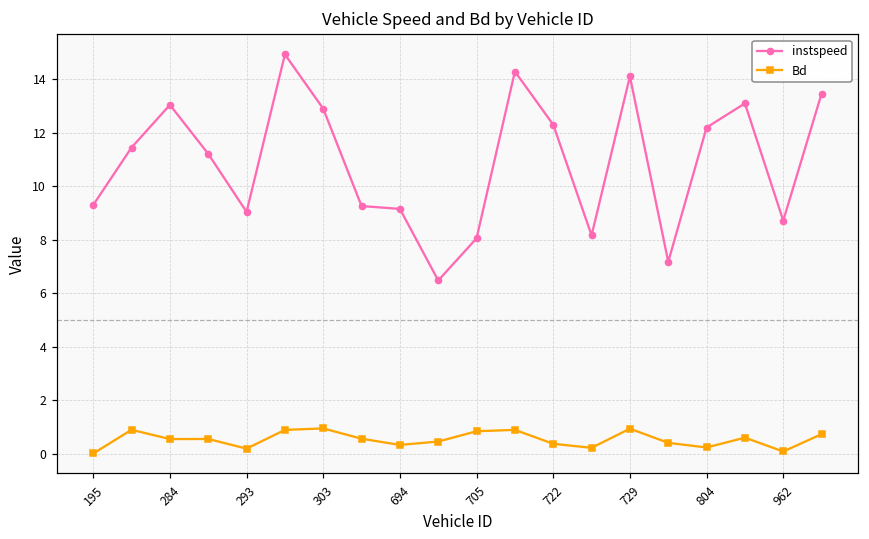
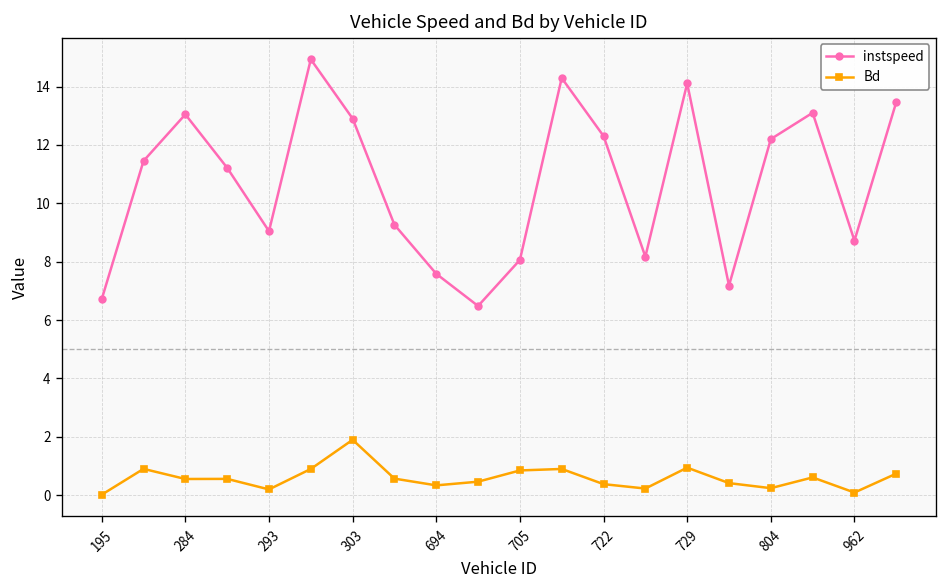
  {
    "instspeed": {
-     "195": 9.3,
+     "195": 6.7,
      "284": 13.0,
      "293": 9.0,
      "303": 12.9,
-     "694": 9.2,
+     "694": 7.6,
      "705": 8.1,
      "722": 12.3,
      "729": 14.1,
      "804": 12.2,
      "962": 8.7
    },
    "Bd": {
      "195": 0.0,
      "284": 0.6,
      "293": 0.2,
-     "303": 1.0,
+     "303": 1.9,
      "694": 0.3,
      "705": 0.9,
      "722": 0.4,
      "729": 0.9,
      "804": 0.2,
      "962": 0.1
    }
  }
